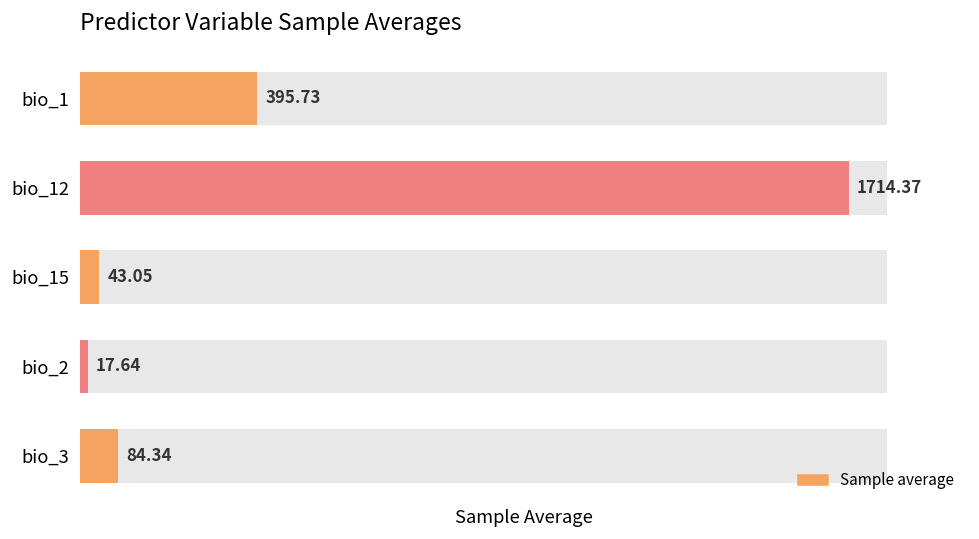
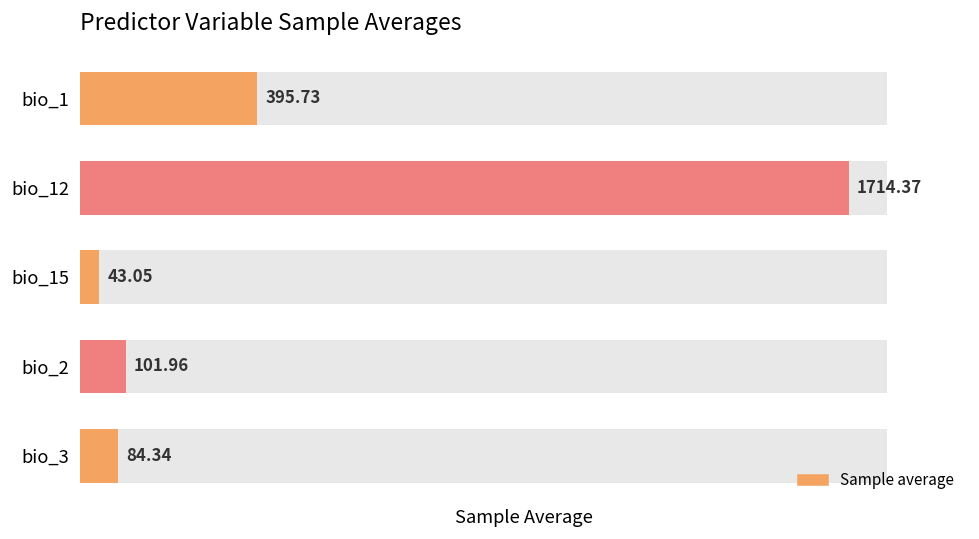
  {
    "Sample average": {
-     "bio_2": 17.64
+     "bio_2": 101.96
    }
  }
